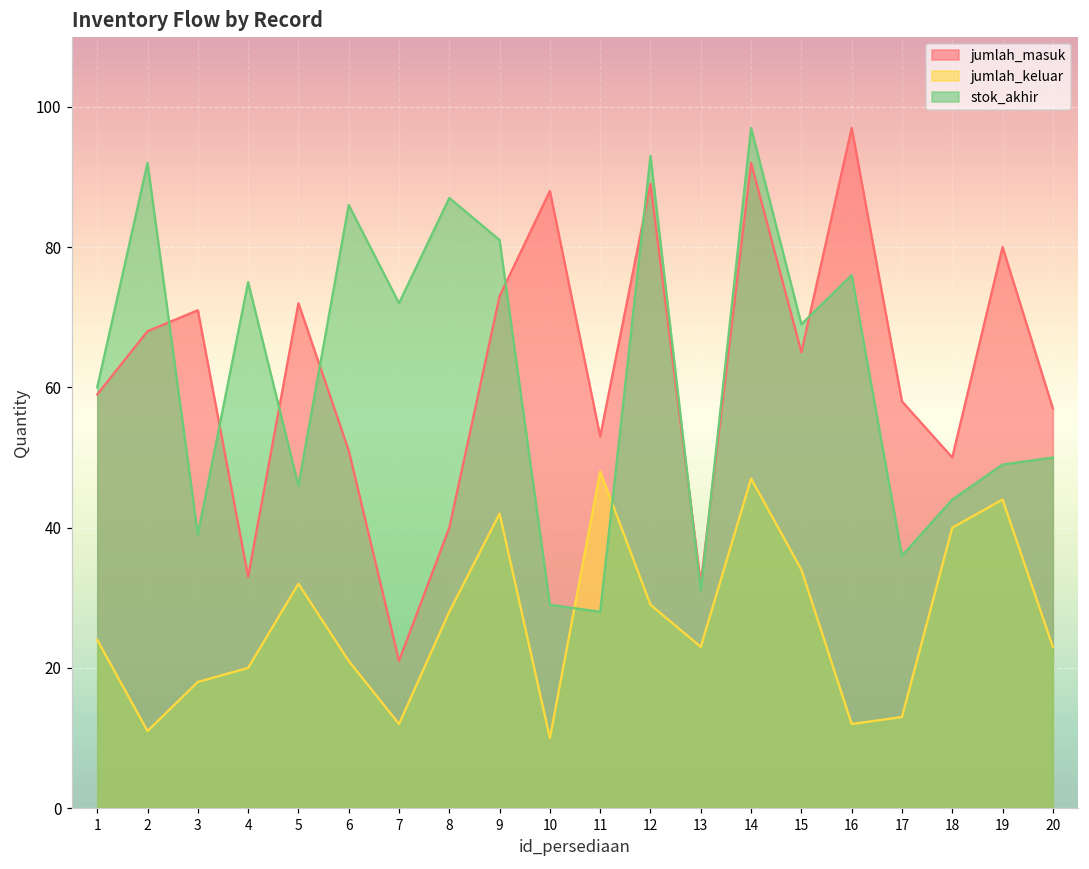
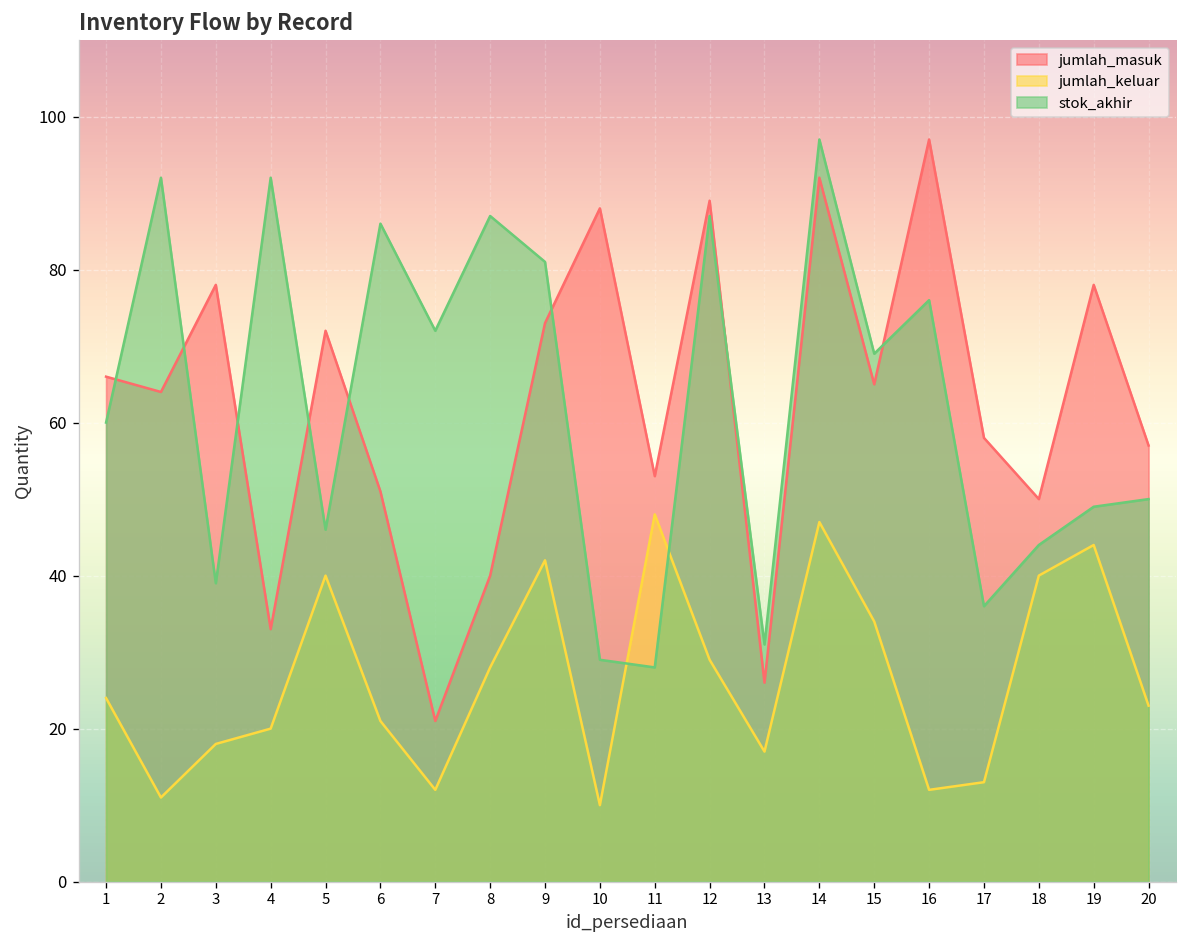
  {
    "jumlah_masuk": {
-     "1": 59,
-     "2": 68,
-     "3": 71,
+     "1": 66,
+     "2": 64,
+     "3": 78,
      "4": 33,
      "5": 72,
      "6": 51,
      "7": 21,
      "8": 40,
      "9": 73,
      "10": 88,
      "11": 53,
      "12": 89,
-     "13": 32,
+     "13": 26,
      "14": 92,
      "15": 65,
      "16": 97,
      "17": 58,
      "18": 50,
-     "19": 80,
+     "19": 78,
      "20": 57
    },
    "jumlah_keluar": {
      "1": 24,
      "2": 11,
      "3": 18,
      "4": 20,
-     "5": 32,
+     "5": 40,
      "6": 21,
      "7": 12,
      "8": 28,
      "9": 42,
      "10": 10,
      "11": 48,
      "12": 29,
-     "13": 23,
+     "13": 17,
      "14": 47,
      "15": 34,
      "16": 12,
      "17": 13,
      "18": 40,
      "19": 44,
      "20": 23
    },
    "stok_akhir": {
      "1": 60,
      "2": 92,
      "3": 39,
-     "4": 75,
+     "4": 92,
      "5": 46,
      "6": 86,
      "7": 72,
      "8": 87,
      "9": 81,
      "10": 29,
      "11": 28,
-     "12": 93,
+     "12": 87,
      "13": 31,
      "14": 97,
      "15": 69,
      "16": 76,
      "17": 36,
      "18": 44,
      "19": 49,
      "20": 50
    }
  }
